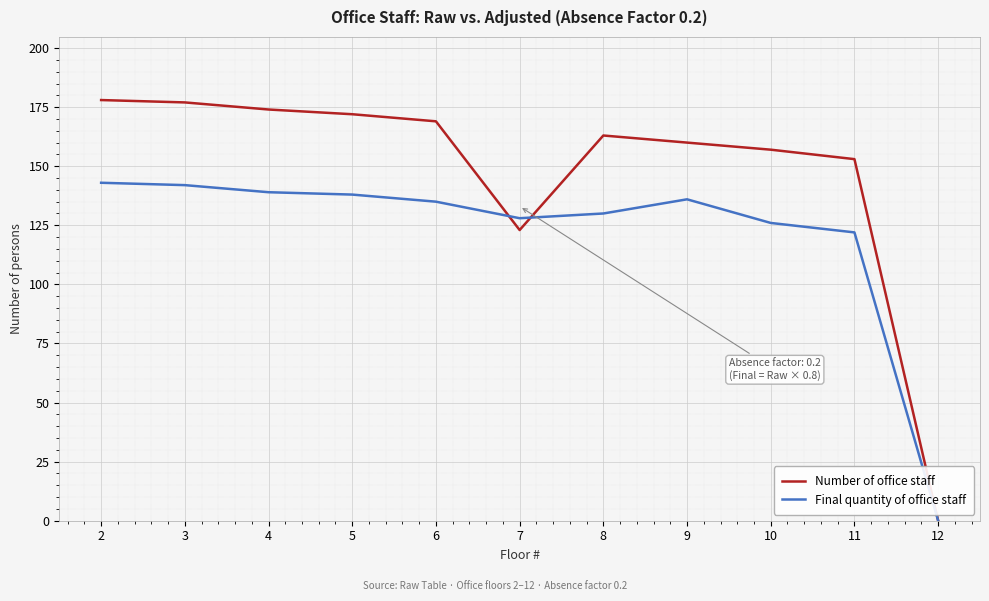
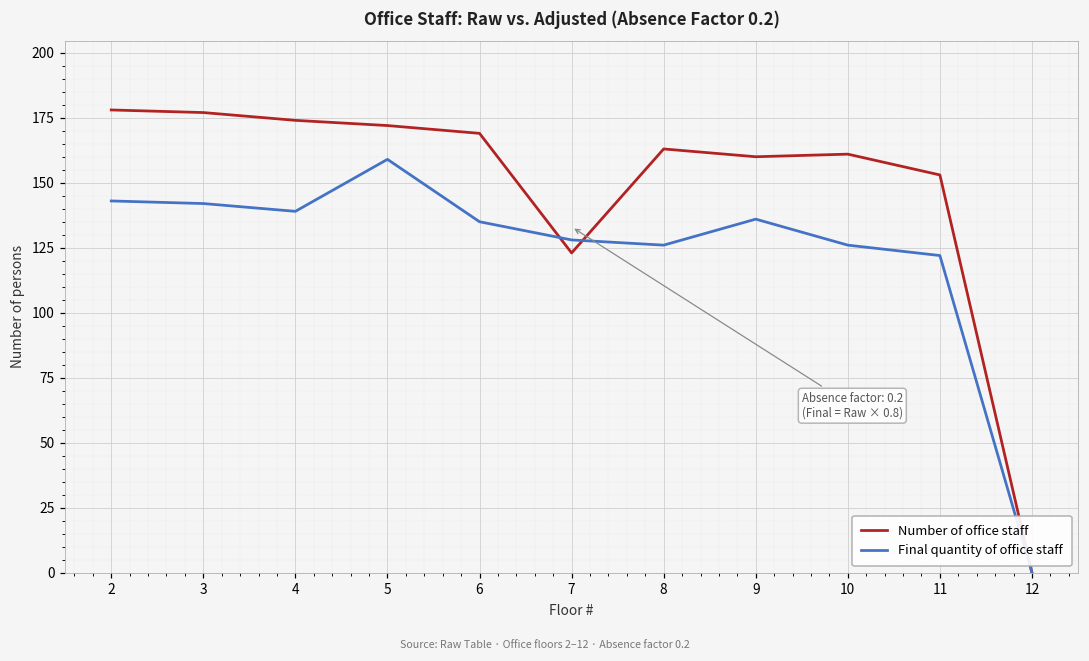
  {
    "Number of office staff": {
      "2": 178,
      "3": 177,
      "4": 174,
      "5": 172,
      "6": 169,
      "7": 123,
      "8": 163,
      "9": 160,
-     "10": 157,
+     "10": 161,
      "11": 153
    },
    "Final quantity of office staff": {
      "2": 143,
      "3": 142,
      "4": 139,
-     "5": 138,
+     "5": 159,
      "6": 135,
      "7": 128,
-     "8": 130,
+     "8": 126,
      "9": 136,
      "11": 122
    }
  }
